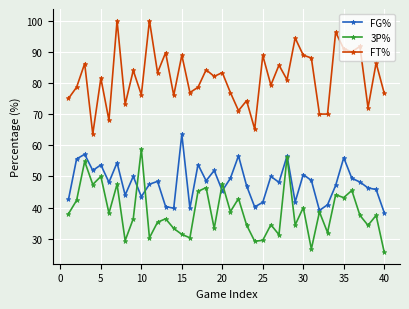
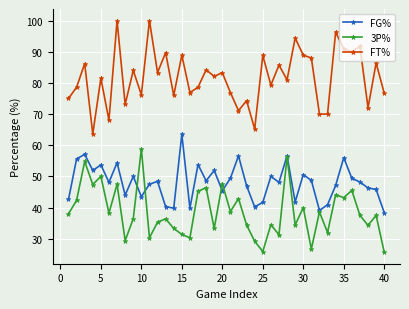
  {
    "FG%": {
      "5": 54,
      "10": 44,
      "15": 64,
      "20": 45,
      "25": 42,
      "30": 51,
      "35": 56,
      "40": 38
    },
    "3P%": {
      "5": 50,
      "10": 59,
      "15": 31,
      "20": 48,
-     "25": 30,
+     "25": 26,
      "30": 40,
      "35": 43,
      "40": 26
    },
    "FT%": {
      "5": 82,
      "10": 76,
      "15": 89,
      "20": 83,
      "25": 89,
      "30": 89,
      "40": 77
    }
  }
